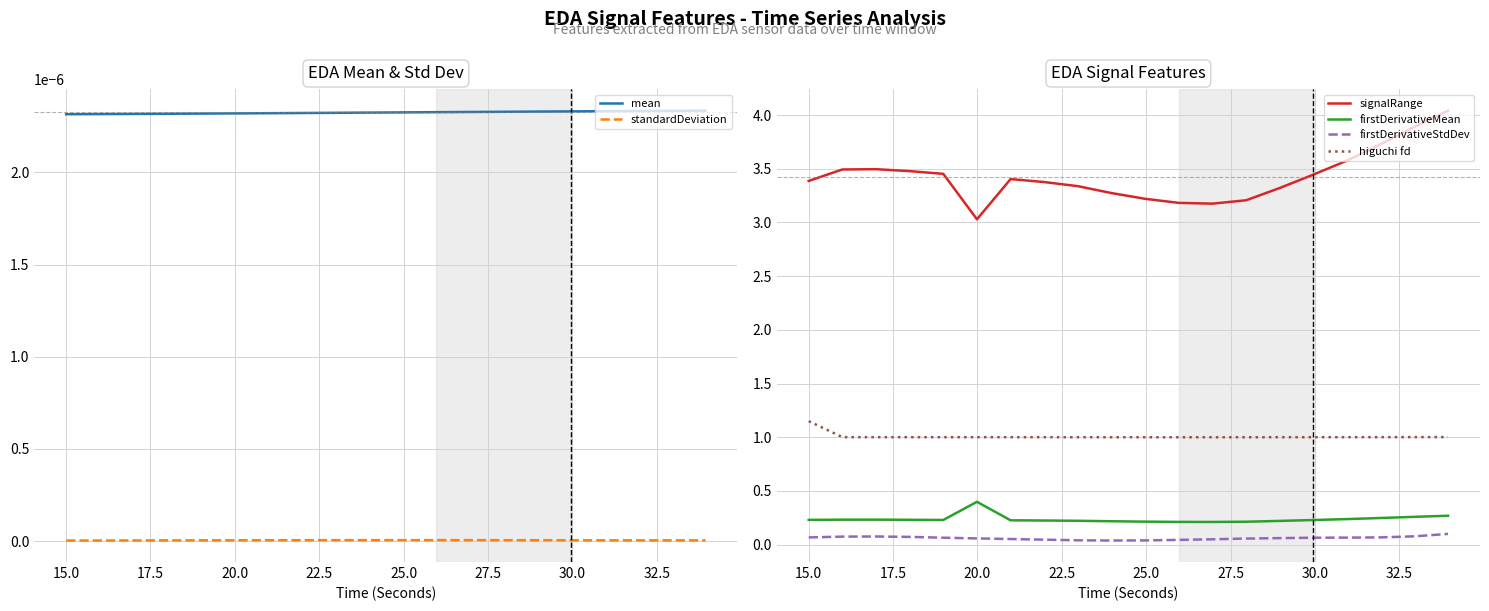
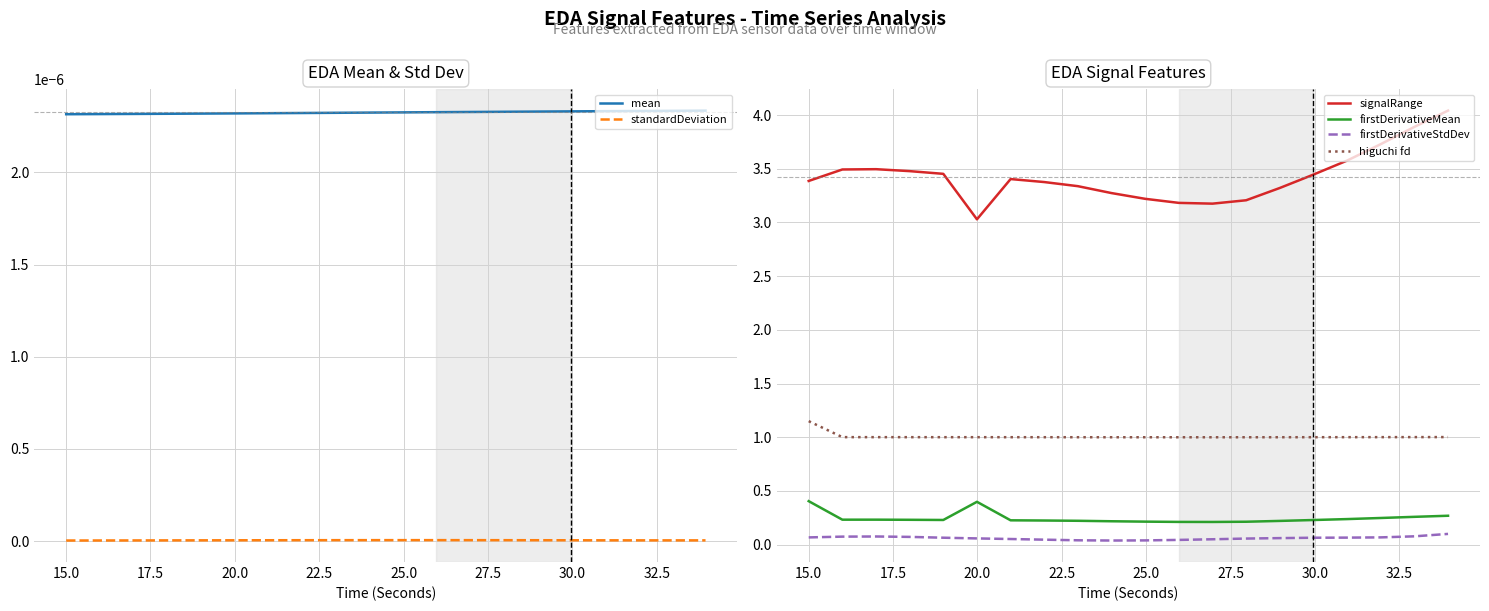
  {
    "EDA Mean & Std Dev": {
      "mean": {
        "15.0": 0.00000231,
        "20.0": 0.00000232
      },
      "standardDeviation": {
        "15.0": 0.00000000,
        "20.0": 0.00000000
      }
    },
    "EDA Signal Features": {
      "signalRange": {
        "15.0": 3.39,
        "20.0": 3.03
      },
      "firstDerivativeMean": {
-       "15.0": 0.23,
+       "15.0": 0.41,
        "20.0": 0.40
      },
      "firstDerivativeStdDev": {
        "15.0": 0.07,
        "20.0": 0.06
      },
      "higuchi fd": {
        "15.0": 1.15,
        "20.0": 1.00
      }
    }
  }
